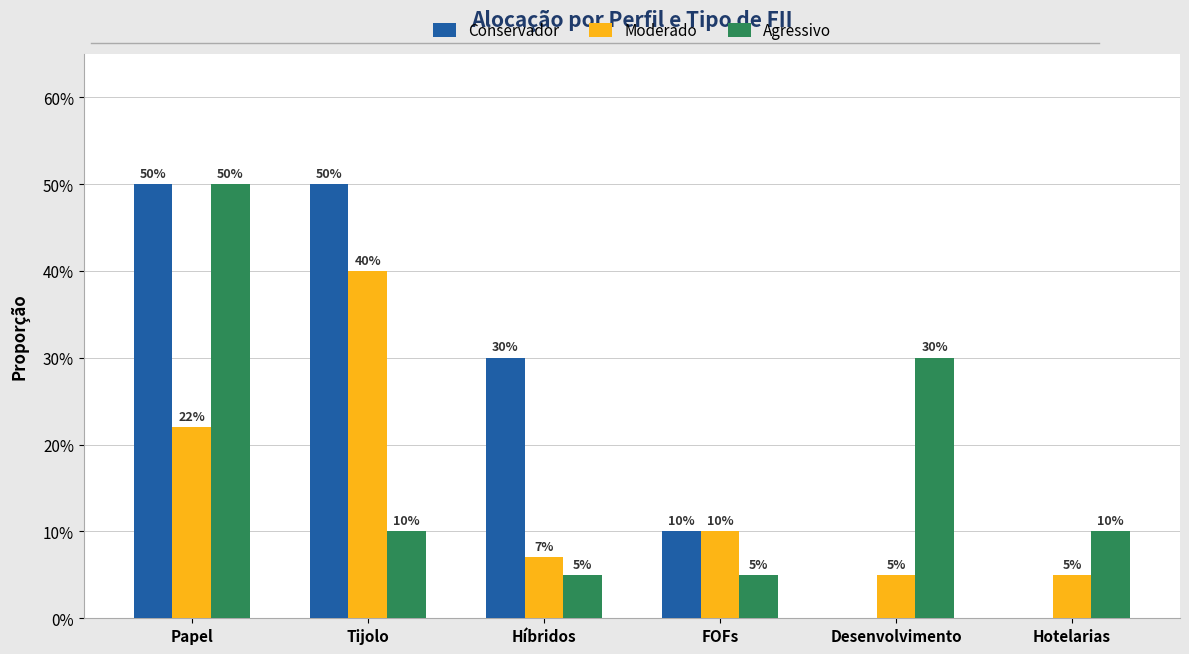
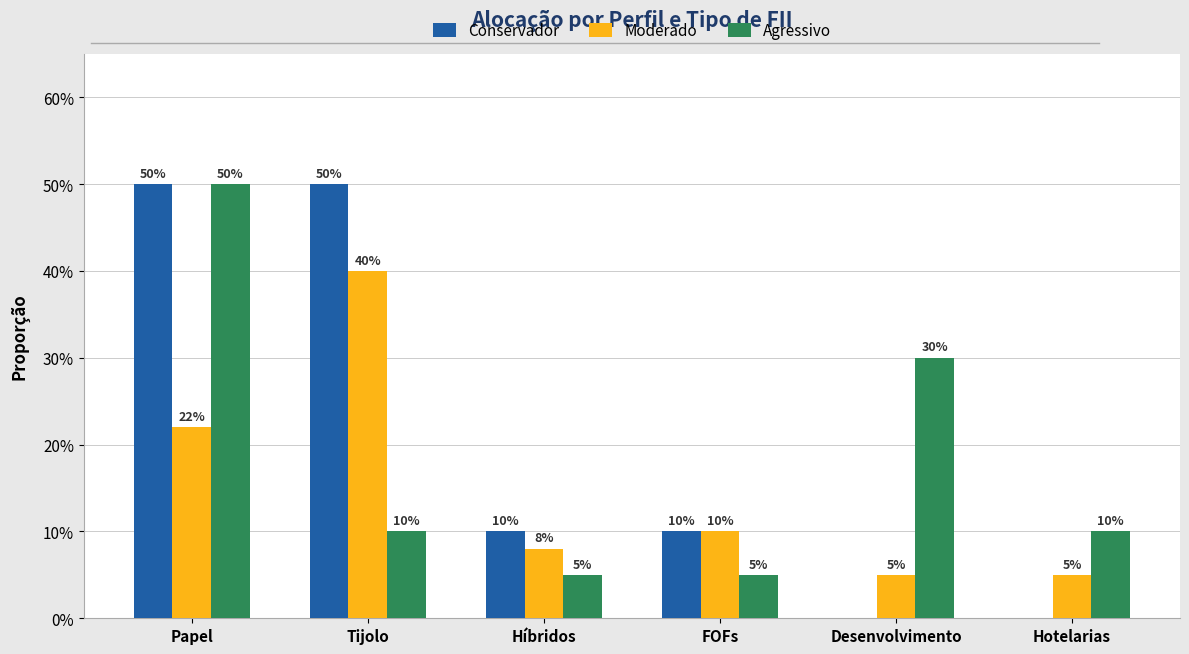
  {
    "Conservador": {
      "Papel": "50%",
      "Tijolo": "50%",
-     "Híbridos": "30%",
+     "Híbridos": "10%",
      "FOFs": "10%"
    },
    "Moderado": {
      "Papel": "22%",
      "Tijolo": "40%",
-     "Híbridos": "7%",
+     "Híbridos": "8%",
      "FOFs": "10%",
      "Desenvolvimento": "5%",
      "Hotelarias": "5%"
    },
    "Agressivo": {
      "Papel": "50%",
      "Tijolo": "10%",
      "Híbridos": "5%",
      "FOFs": "5%",
      "Desenvolvimento": "30%",
      "Hotelarias": "10%"
    }
  }
